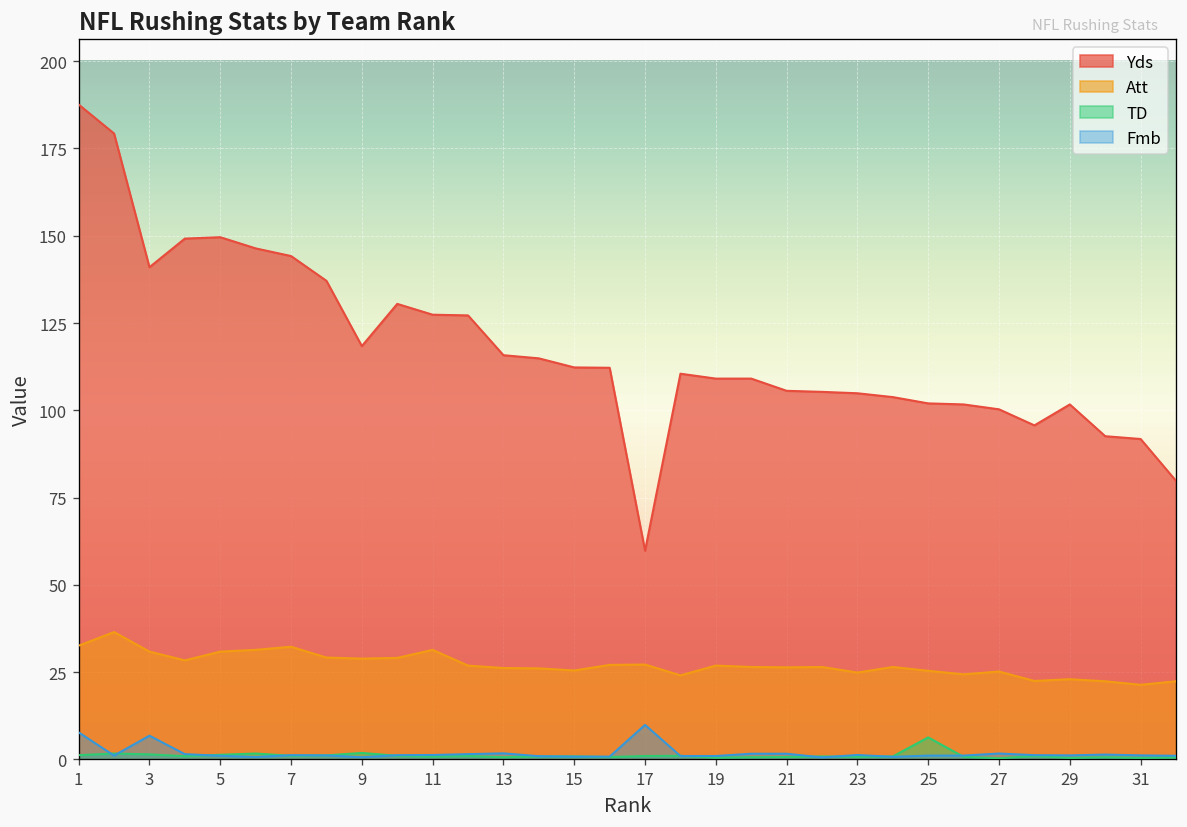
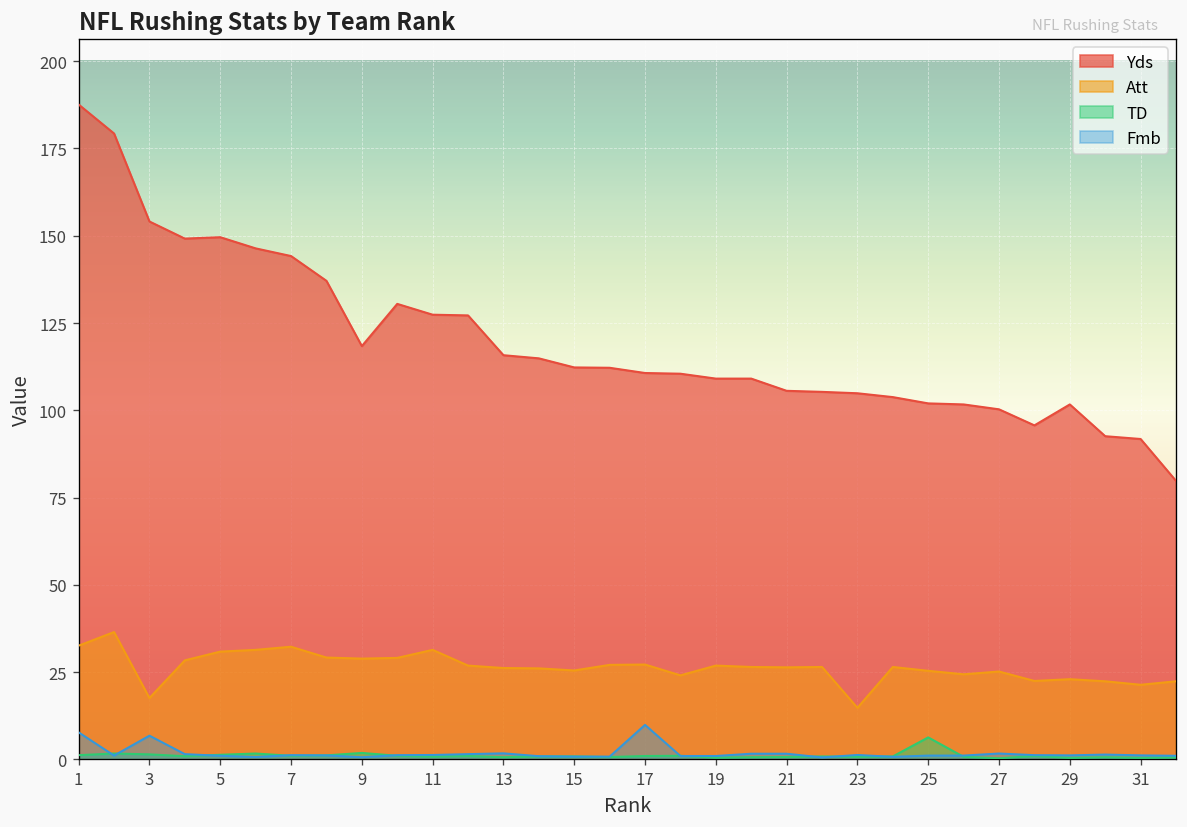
  {
    "Yds": {
      "1": 188,
-     "3": 141,
+     "3": 154,
      "5": 150,
      "7": 144,
      "9": 118,
      "11": 127,
      "13": 116,
      "15": 112,
-     "17": 60,
+     "17": 111,
      "19": 109,
      "21": 106,
      "23": 105,
      "25": 102,
      "27": 100,
      "29": 102,
      "31": 92
    },
    "Att": {
      "1": 33,
-     "3": 31,
+     "3": 18,
      "5": 31,
      "7": 32,
      "9": 29,
      "11": 31,
      "13": 26,
      "15": 26,
      "17": 27,
      "19": 27,
      "21": 26,
-     "23": 25,
+     "23": 15,
      "25": 25,
      "27": 25,
      "29": 23,
      "31": 21
    },
    "TD": {
      "1": 1,
      "3": 1,
      "9": 2,
      "13": 1,
      "17": 1,
      "21": 1,
      "25": 6,
      "27": 0
    },
    "Fmb": {
      "1": 8,
      "3": 7,
      "9": 1,
      "13": 2,
      "17": 10,
      "21": 2,
      "25": 1,
      "27": 2
    }
  }
